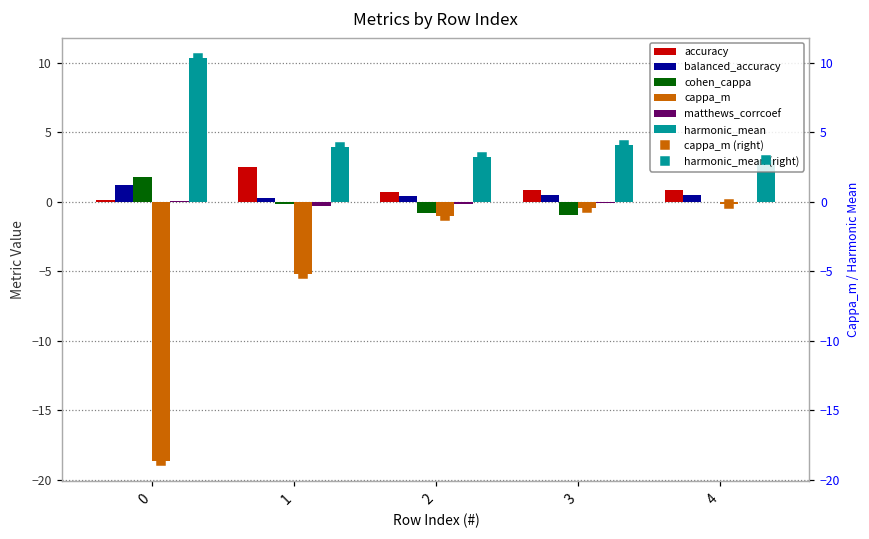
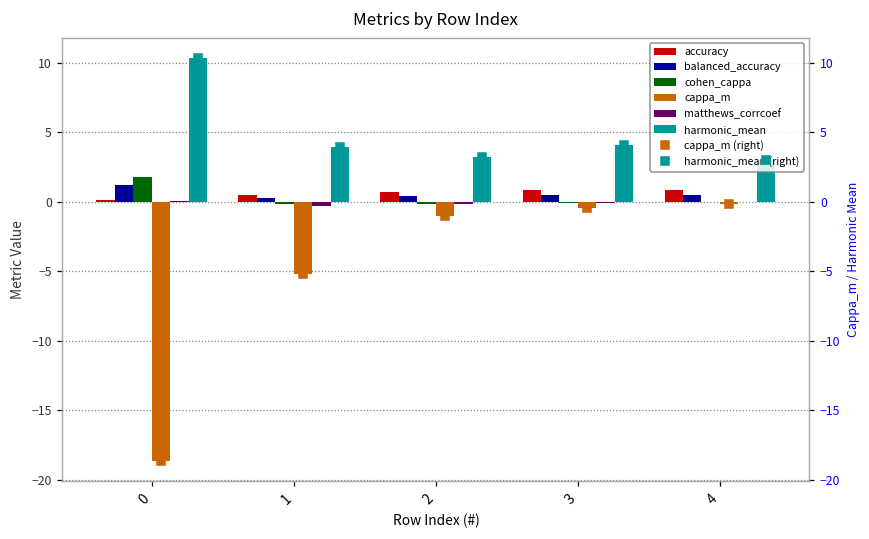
  {
    "accuracy": {
-     "1": 2.5,
+     "1": 0.5,
      "2": 0.7,
      "3": 0.9,
      "4": 0.9
    },
    "balanced_accuracy": {
      "0": 1.2,
      "1": 0.3,
      "2": 0.4,
      "3": 0.5,
      "4": 0.5
    },
    "cohen_cappa": {
      "0": 1.8,
-     "2": -0.8,
-     "3": -1.0
+     "2": -0.2,
+     "3": -0.1
    },
    "cappa_m (right)": {
      "0": -18.7,
      "1": -5.2,
      "2": -1.0,
      "3": -0.4
    },
    "matthews_corrcoef": {
      "1": -0.3
    },
    "harmonic_mean (right)": {
      "0": 10.4,
      "1": 3.9,
      "2": 3.2,
      "3": 4.1
    }
  }
